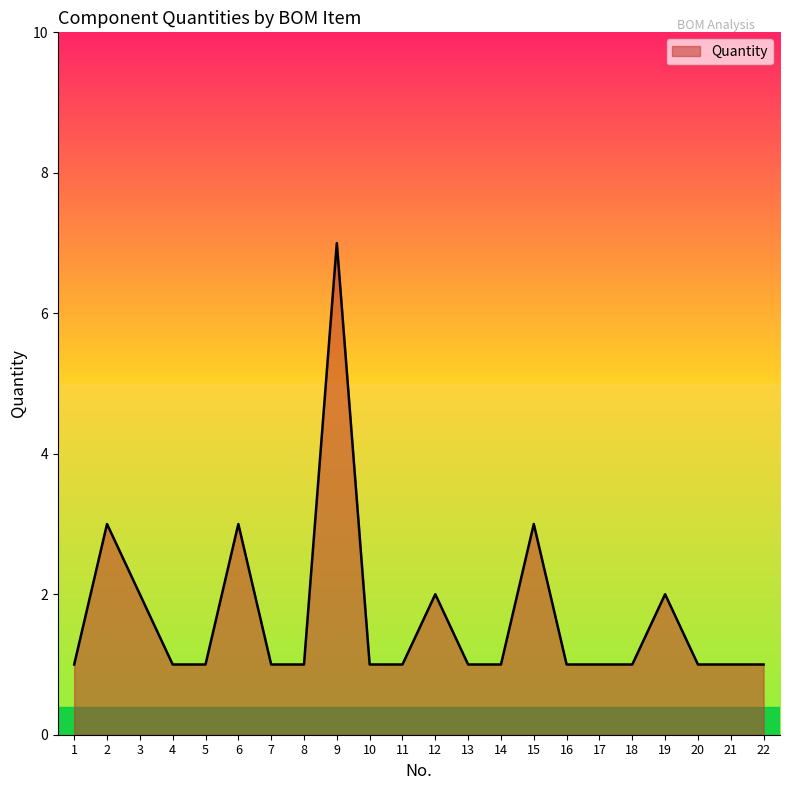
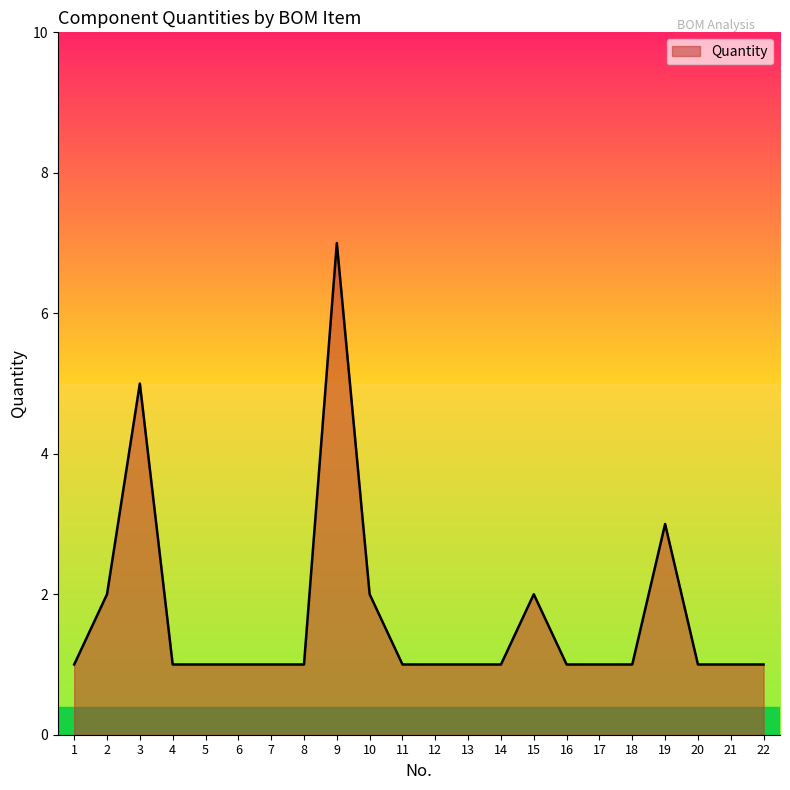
  {
    "1": 1,
-   "2": 3,
-   "3": 2,
+   "2": 2,
+   "3": 5,
    "4": 1,
    "5": 1,
-   "6": 3,
+   "6": 1,
    "7": 1,
    "8": 1,
    "9": 7,
-   "10": 1,
+   "10": 2,
    "11": 1,
-   "12": 2,
+   "12": 1,
    "13": 1,
    "14": 1,
-   "15": 3,
+   "15": 2,
    "16": 1,
    "17": 1,
    "18": 1,
-   "19": 2,
+   "19": 3,
    "20": 1,
    "21": 1,
    "22": 1
  }
